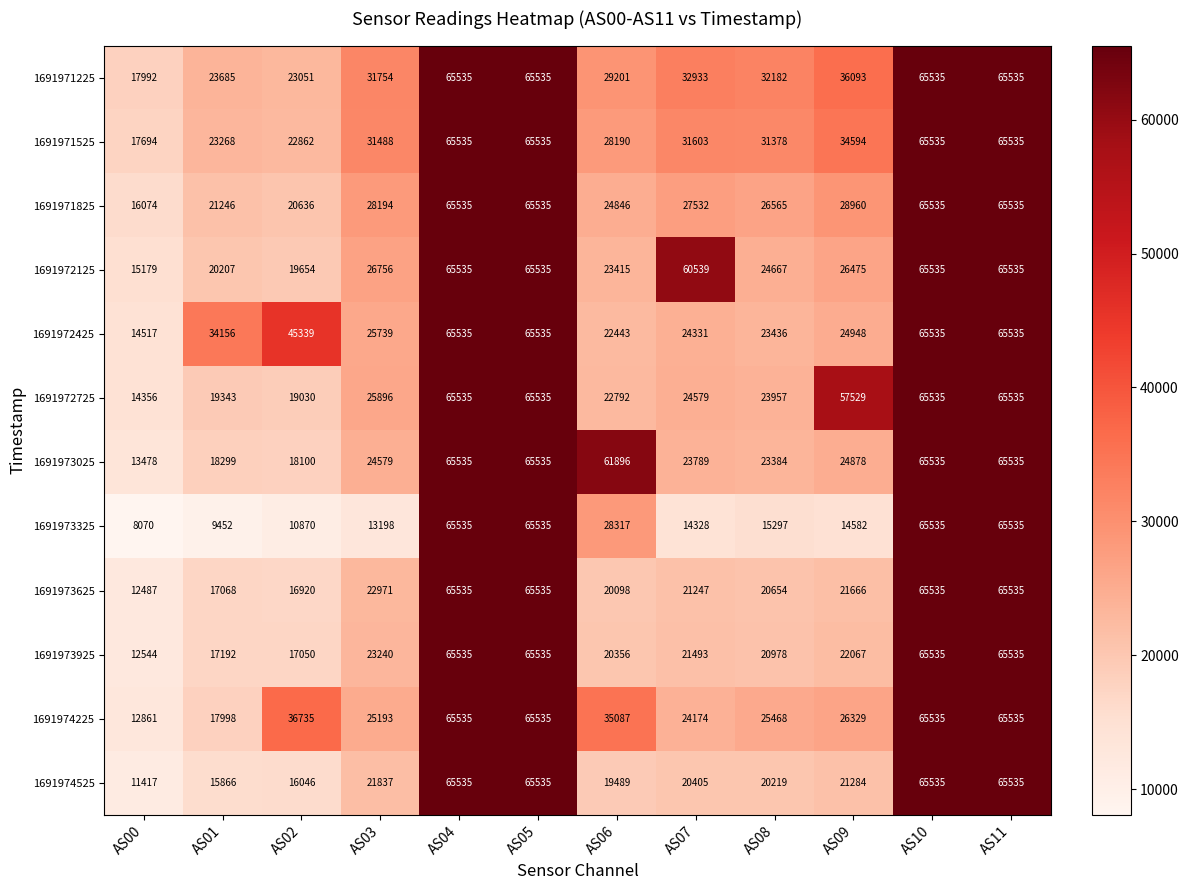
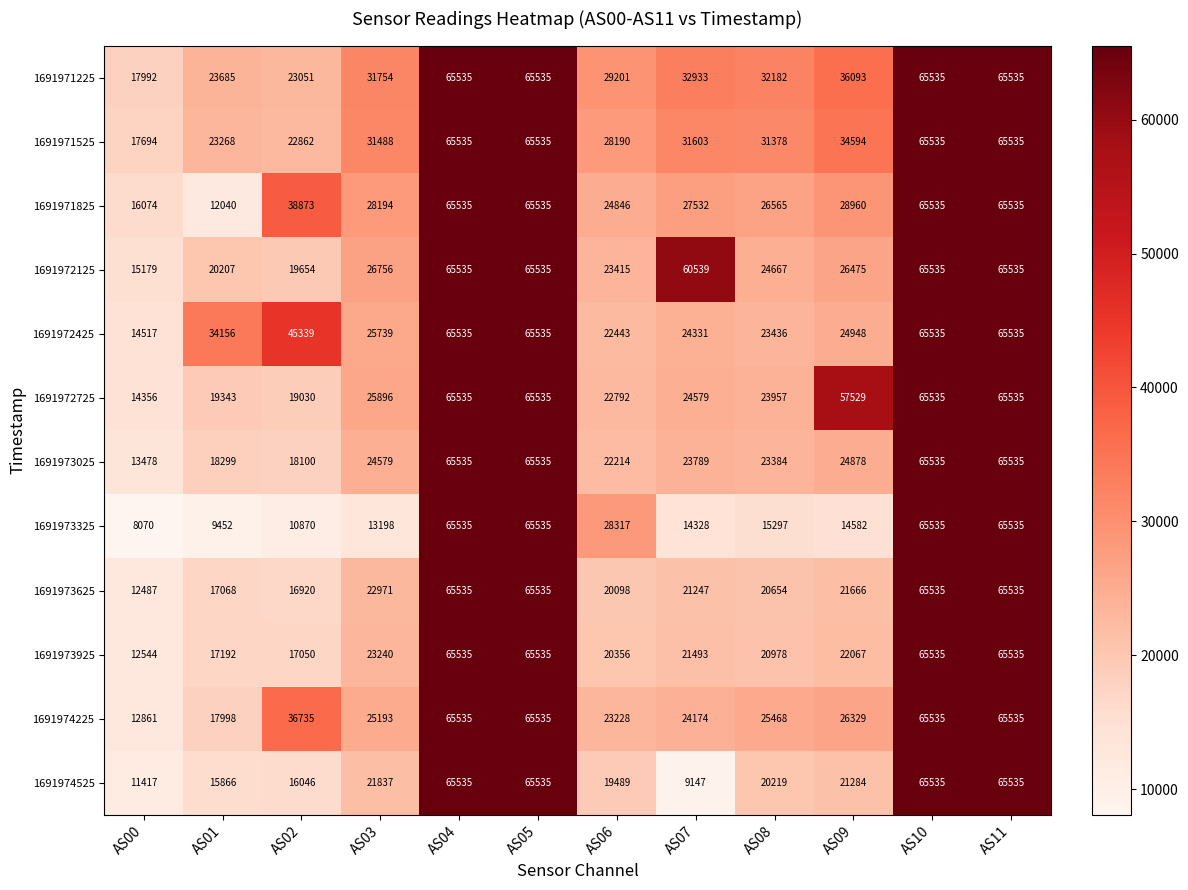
  {
    "1691971225": {
      "AS00": 17992,
      "AS01": 23685,
      "AS02": 23051,
      "AS03": 31754,
      "AS04": 65535,
      "AS05": 65535,
      "AS06": 29201,
      "AS07": 32933,
      "AS08": 32182,
      "AS09": 36093,
      "AS10": 65535,
      "AS11": 65535
    },
    "1691971525": {
      "AS00": 17694,
      "AS01": 23268,
      "AS02": 22862,
      "AS03": 31488,
      "AS04": 65535,
      "AS05": 65535,
      "AS06": 28190,
      "AS07": 31603,
      "AS08": 31378,
      "AS09": 34594,
      "AS10": 65535,
      "AS11": 65535
    },
    "1691971825": {
      "AS00": 16074,
-     "AS01": 21246,
-     "AS02": 20636,
+     "AS01": 12040,
+     "AS02": 38873,
      "AS03": 28194,
      "AS04": 65535,
      "AS05": 65535,
      "AS06": 24846,
      "AS07": 27532,
      "AS08": 26565,
      "AS09": 28960,
      "AS10": 65535,
      "AS11": 65535
    },
    "1691972125": {
      "AS00": 15179,
      "AS01": 20207,
      "AS02": 19654,
      "AS03": 26756,
      "AS04": 65535,
      "AS05": 65535,
      "AS06": 23415,
      "AS07": 60539,
      "AS08": 24667,
      "AS09": 26475,
      "AS10": 65535,
      "AS11": 65535
    },
    "1691972425": {
      "AS00": 14517,
      "AS01": 34156,
      "AS02": 45339,
      "AS03": 25739,
      "AS04": 65535,
      "AS05": 65535,
      "AS06": 22443,
      "AS07": 24331,
      "AS08": 23436,
      "AS09": 24948,
      "AS10": 65535,
      "AS11": 65535
    },
    "1691972725": {
      "AS00": 14356,
      "AS01": 19343,
      "AS02": 19030,
      "AS03": 25896,
      "AS04": 65535,
      "AS05": 65535,
      "AS06": 22792,
      "AS07": 24579,
      "AS08": 23957,
      "AS09": 57529,
      "AS10": 65535,
      "AS11": 65535
    },
    "1691973025": {
      "AS00": 13478,
      "AS01": 18299,
      "AS02": 18100,
      "AS03": 24579,
      "AS04": 65535,
      "AS05": 65535,
-     "AS06": 61896,
+     "AS06": 22214,
      "AS07": 23789,
      "AS08": 23384,
      "AS09": 24878,
      "AS10": 65535,
      "AS11": 65535
    },
    "1691973325": {
      "AS00": 8070,
      "AS01": 9452,
      "AS02": 10870,
      "AS03": 13198,
      "AS04": 65535,
      "AS05": 65535,
      "AS06": 28317,
      "AS07": 14328,
      "AS08": 15297,
      "AS09": 14582,
      "AS10": 65535,
      "AS11": 65535
    },
    "1691973625": {
      "AS00": 12487,
      "AS01": 17068,
      "AS02": 16920,
      "AS03": 22971,
      "AS04": 65535,
      "AS05": 65535,
      "AS06": 20098,
      "AS07": 21247,
      "AS08": 20654,
      "AS09": 21666,
      "AS10": 65535,
      "AS11": 65535
    },
    "1691973925": {
      "AS00": 12544,
      "AS01": 17192,
      "AS02": 17050,
      "AS03": 23240,
      "AS04": 65535,
      "AS05": 65535,
      "AS06": 20356,
      "AS07": 21493,
      "AS08": 20978,
      "AS09": 22067,
      "AS10": 65535,
      "AS11": 65535
    },
    "1691974225": {
      "AS00": 12861,
      "AS01": 17998,
      "AS02": 36735,
      "AS03": 25193,
      "AS04": 65535,
      "AS05": 65535,
-     "AS06": 35087,
+     "AS06": 23228,
      "AS07": 24174,
      "AS08": 25468,
      "AS09": 26329,
      "AS10": 65535,
      "AS11": 65535
    },
    "1691974525": {
      "AS00": 11417,
      "AS01": 15866,
      "AS02": 16046,
      "AS03": 21837,
      "AS04": 65535,
      "AS05": 65535,
      "AS06": 19489,
-     "AS07": 20405,
+     "AS07": 9147,
      "AS08": 20219,
      "AS09": 21284,
      "AS10": 65535,
      "AS11": 65535
    }
  }
